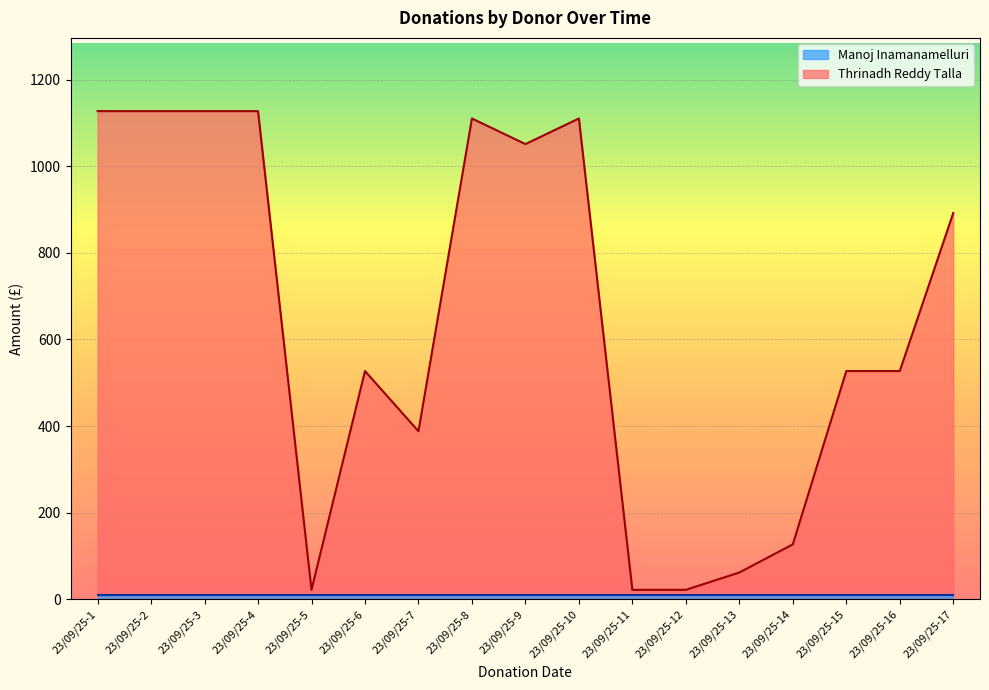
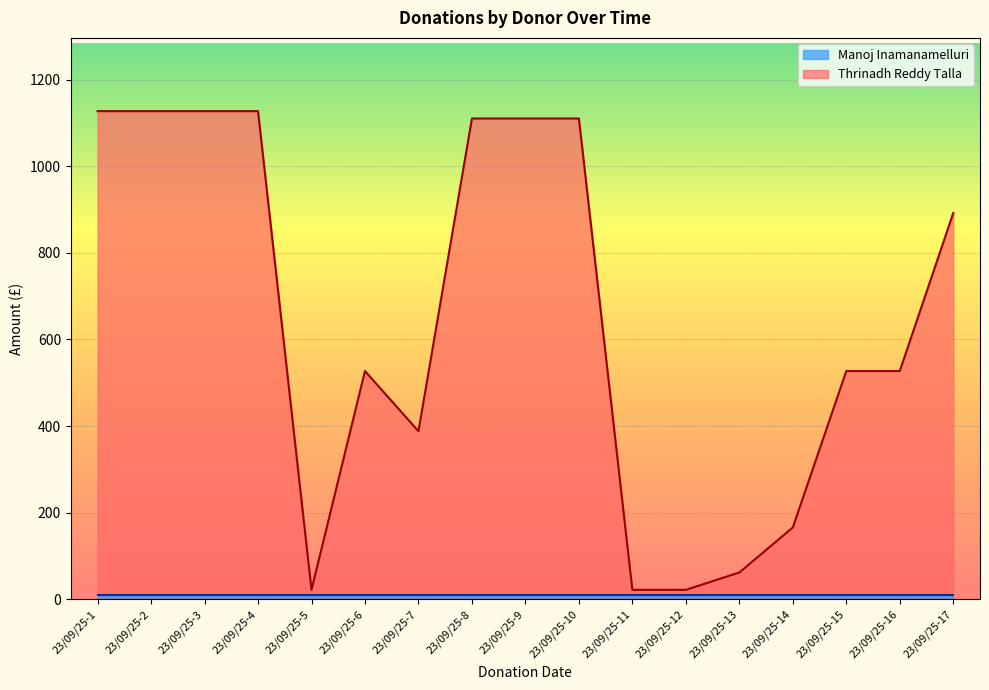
  {
    "Manoj Inamanamelluri": {
      "23/09/25-1": 10,
      "23/09/25-2": 10,
      "23/09/25-3": 10,
      "23/09/25-4": 10,
      "23/09/25-5": 10,
      "23/09/25-6": 10,
      "23/09/25-7": 10,
      "23/09/25-8": 10,
      "23/09/25-9": 10,
      "23/09/25-10": 10,
      "23/09/25-11": 10,
      "23/09/25-12": 10,
      "23/09/25-13": 10,
      "23/09/25-14": 10,
      "23/09/25-15": 10,
      "23/09/25-16": 10,
      "23/09/25-17": 10
    },
    "Thrinadh Reddy Talla": {
      "23/09/25-1": 1130,
      "23/09/25-2": 1130,
      "23/09/25-3": 1130,
      "23/09/25-4": 1130,
      "23/09/25-5": 20,
      "23/09/25-6": 530,
      "23/09/25-7": 390,
      "23/09/25-8": 1110,
-     "23/09/25-9": 1050,
+     "23/09/25-9": 1110,
      "23/09/25-10": 1110,
      "23/09/25-11": 20,
      "23/09/25-12": 20,
      "23/09/25-13": 60,
-     "23/09/25-14": 130,
+     "23/09/25-14": 170,
      "23/09/25-15": 530,
      "23/09/25-16": 530,
      "23/09/25-17": 890
    }
  }
